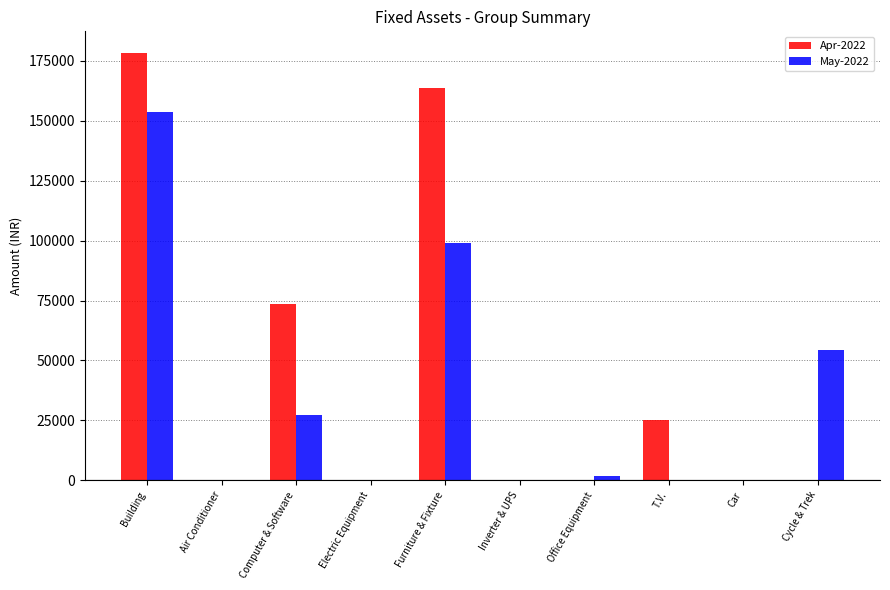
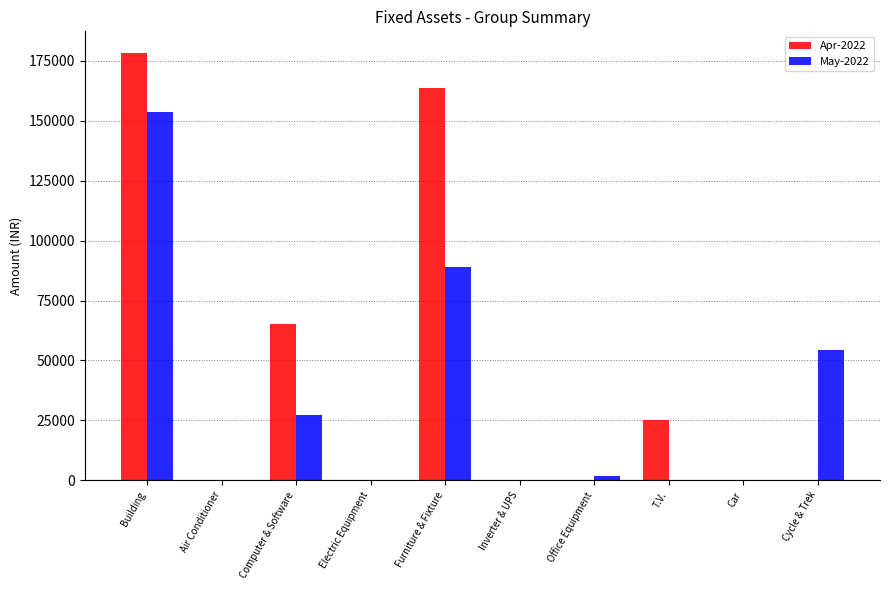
  {
    "Apr-2022": {
      "Building": 178000,
      "Air Conditioner": 0,
-     "Computer & Software": 74000,
+     "Computer & Software": 65000,
      "Electric Equipment": 0,
      "Furniture & Fixture": 164000,
      "Inverter & UPS": 0,
      "Office Equipment": 0,
      "T.V.": 25000,
      "Car": 0,
      "Cycle & Trek": 0
    },
    "May-2022": {
      "Building": 154000,
      "Air Conditioner": 0,
      "Computer & Software": 27000,
      "Electric Equipment": 0,
-     "Furniture & Fixture": 99000,
+     "Furniture & Fixture": 89000,
      "Inverter & UPS": 0,
      "Office Equipment": 2000,
      "T.V.": 0,
      "Car": 0,
      "Cycle & Trek": 55000
    }
  }
